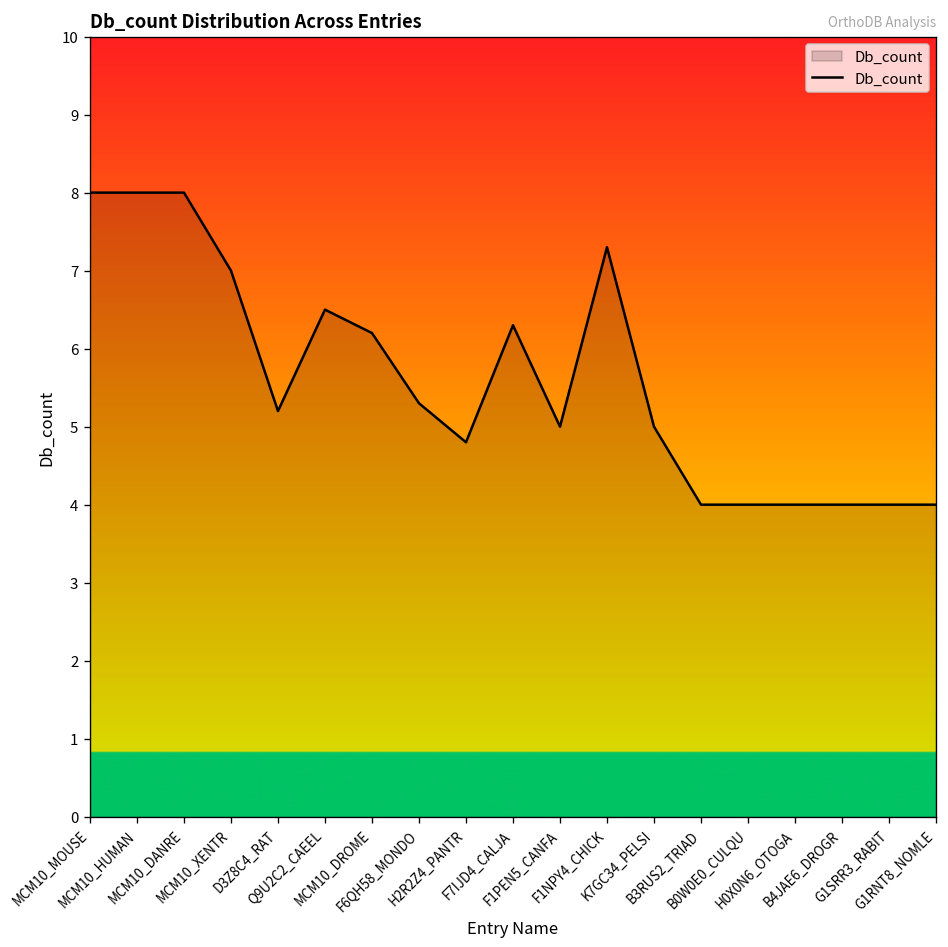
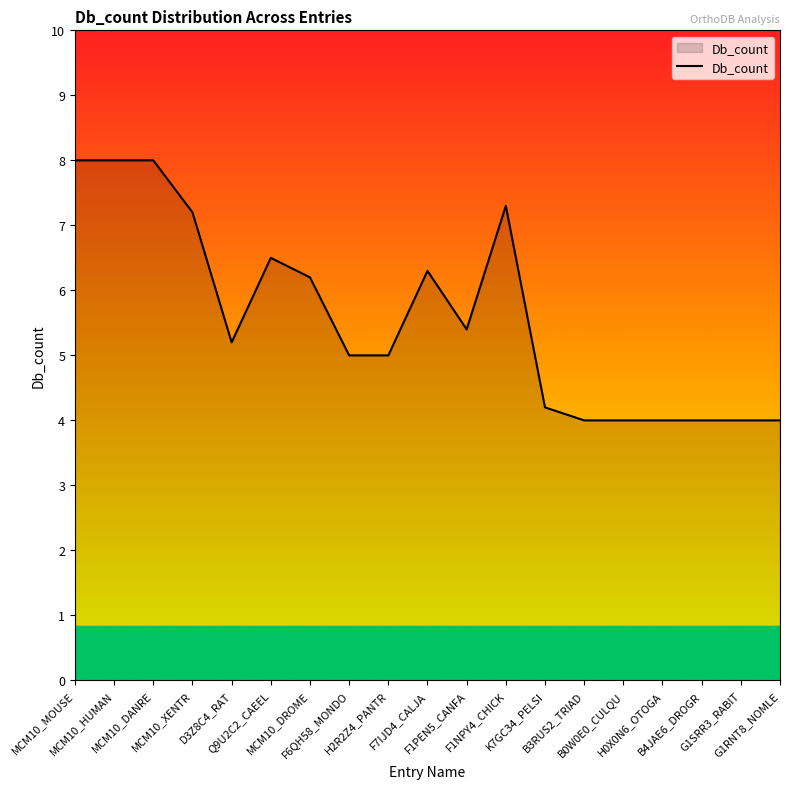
  {
    "MCM10_MOUSE": 8.0,
    "MCM10_HUMAN": 8.0,
    "MCM10_DANRE": 8.0,
-   "MCM10_XENTR": 7.0,
+   "MCM10_XENTR": 7.2,
    "D3Z8C4_RAT": 5.2,
    "Q9U2C2_CAEEL": 6.5,
    "MCM10_DROME": 6.2,
-   "F6QH58_MONDO": 5.3,
-   "H2R2Z4_PANTR": 4.8,
+   "F6QH58_MONDO": 5.0,
+   "H2R2Z4_PANTR": 5.0,
    "F7IJD4_CALJA": 6.3,
-   "F1PEN5_CANFA": 5.0,
+   "F1PEN5_CANFA": 5.4,
    "F1NPY4_CHICK": 7.3,
-   "K7GC34_PELSI": 5.0,
+   "K7GC34_PELSI": 4.2,
    "B3RUS2_TRIAD": 4.0,
    "B0W0E0_CULQU": 4.0,
    "H0X0N6_OTOGA": 4.0,
    "B4JAE6_DROGR": 4.0,
    "G1SRR3_RABIT": 4.0,
    "G1RNT8_NOMLE": 4.0
  }
